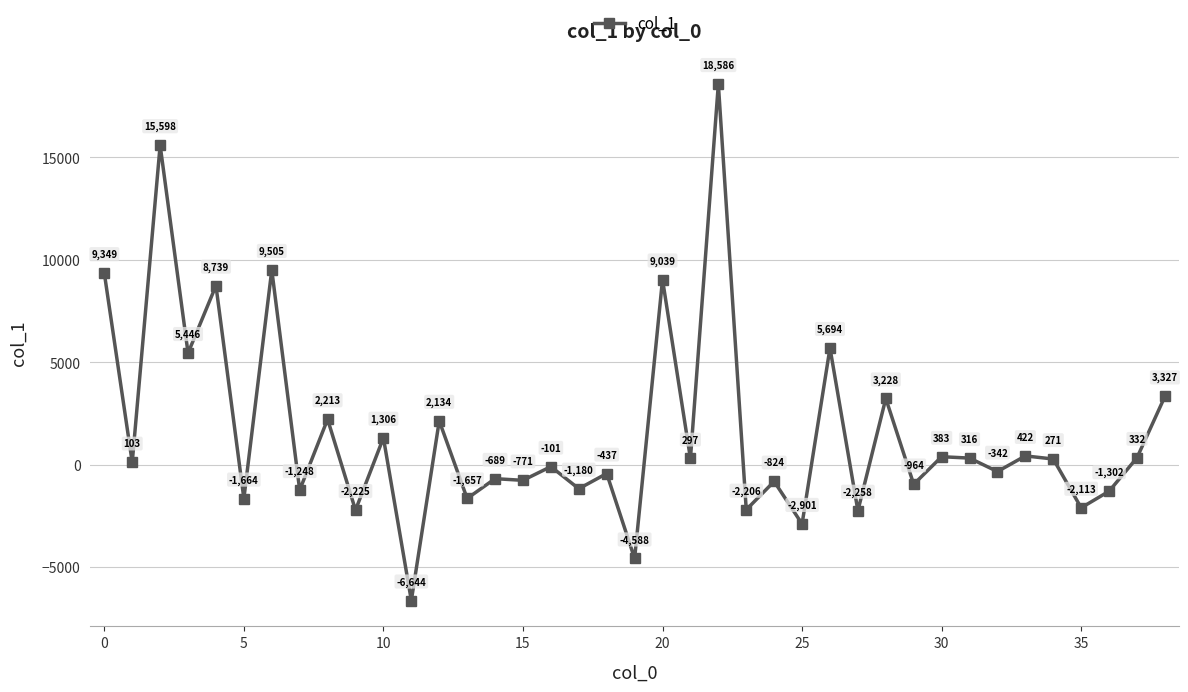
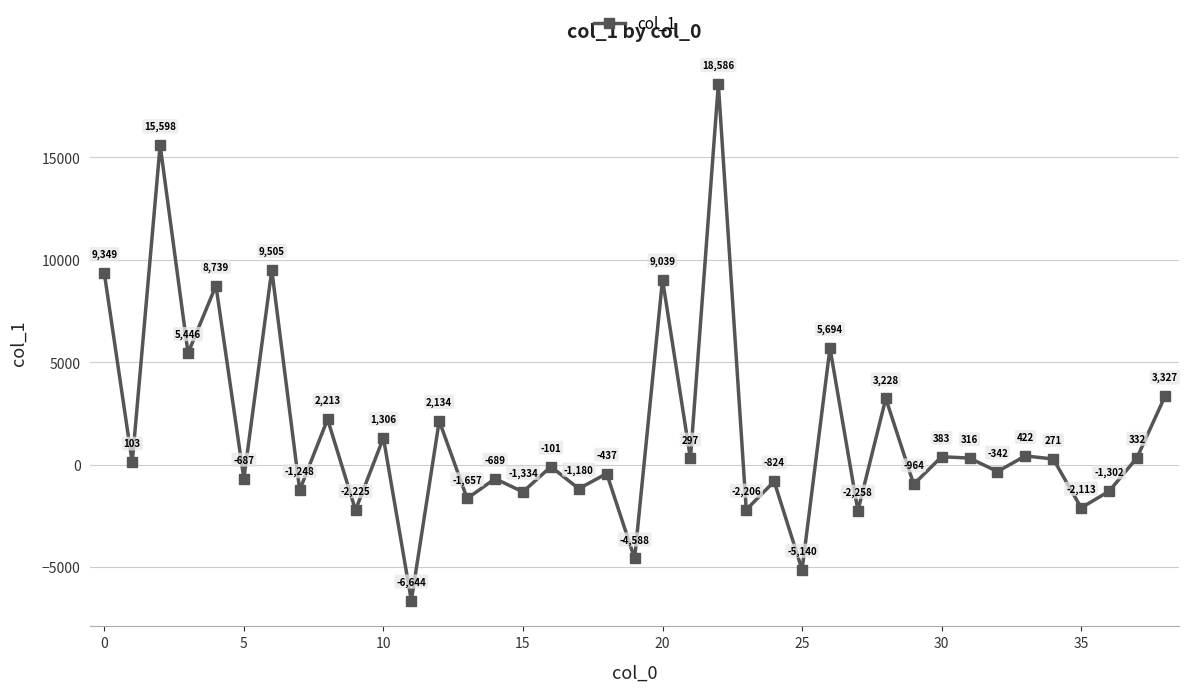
  {
-   "5": "-1,664",
-   "15": "-771",
-   "25": "-2,901"
+   "5": "-687",
+   "15": "-1,334",
+   "25": "-5,140"
  }
